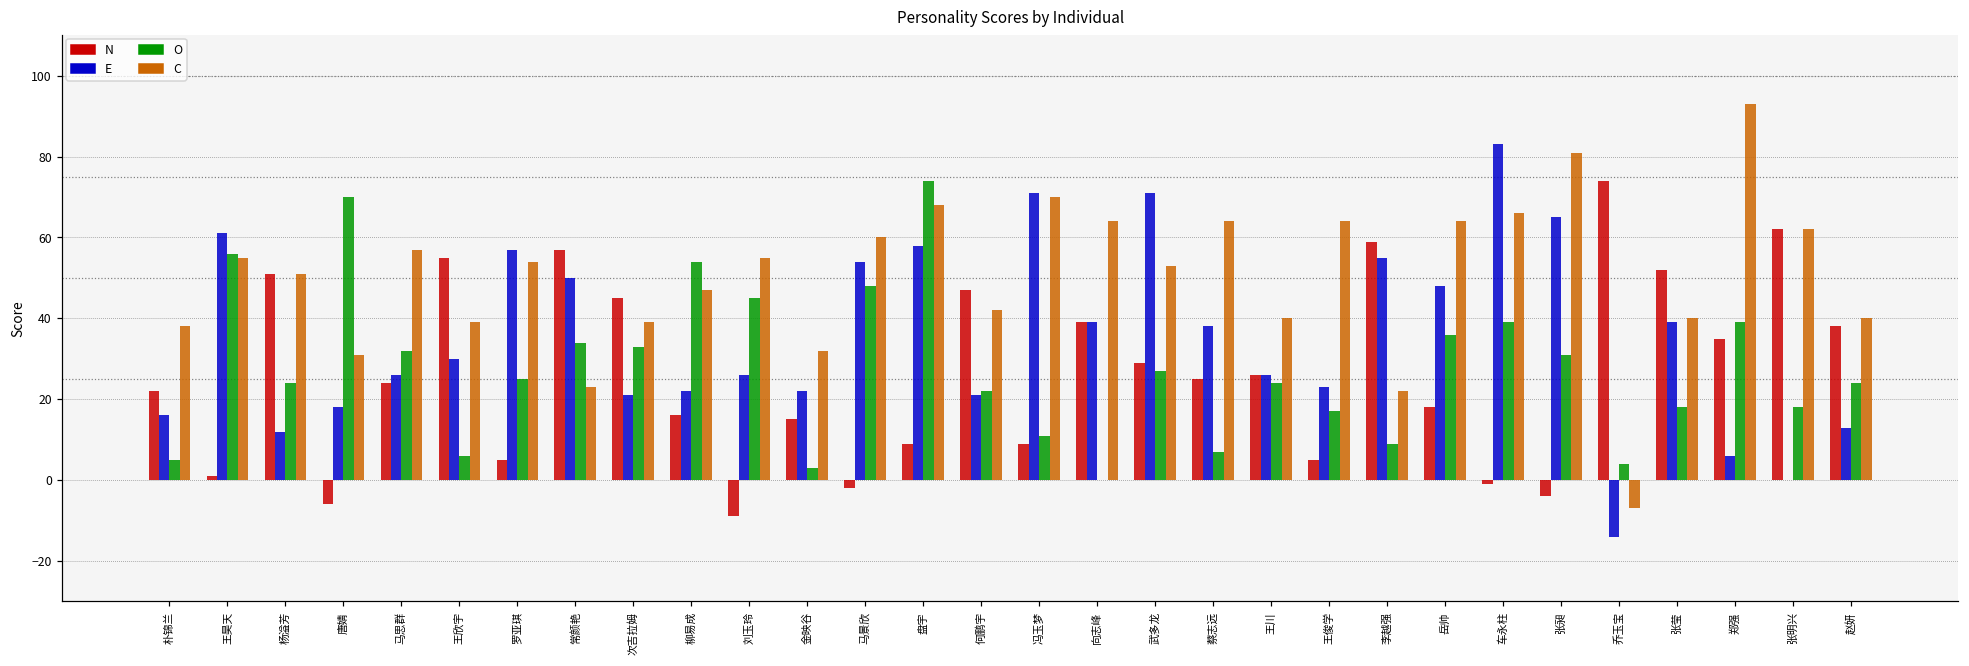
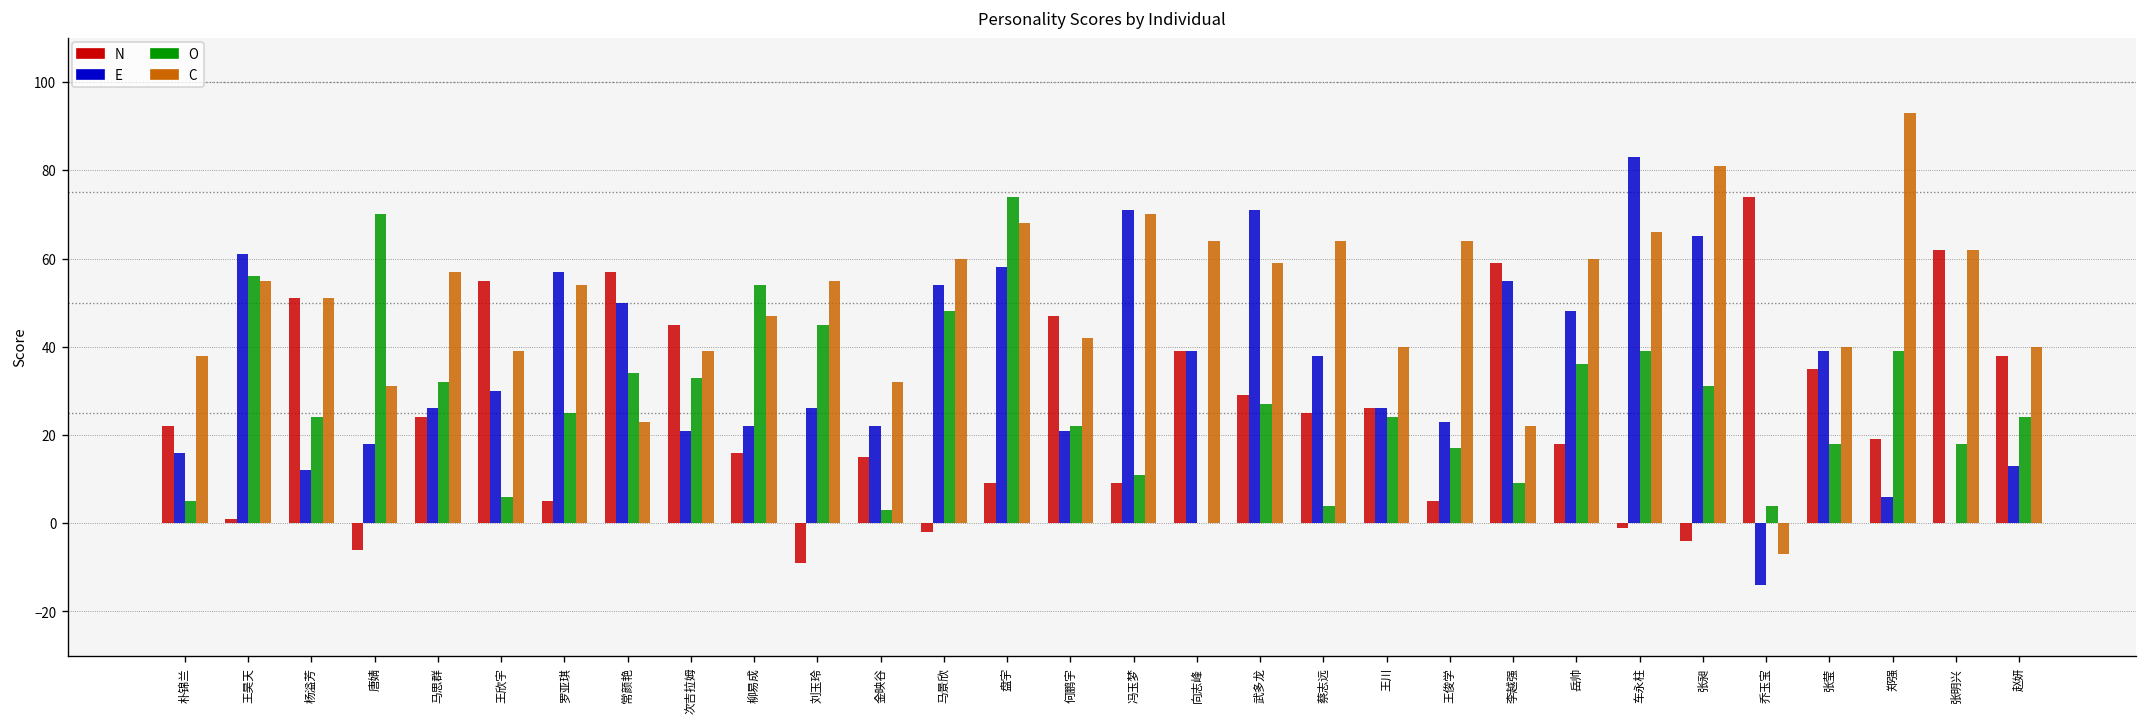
  {
    "N": {
      "朴锦兰": 22,
      "王昊天": 1,
      "杨溢芳": 51,
      "唐婧": -6,
      "马思群": 24,
      "王欣宇": 55,
      "罗亚琪": 5,
      "常颜艳": 57,
      "次吉拉姆": 45,
      "柳易成": 16,
      "刘玉玲": -9,
      "金映谷": 15,
      "马景欣": -2,
      "盘宇": 9,
      "何鹏宇": 47,
      "冯玉梦": 9,
      "向志峰": 39,
      "武多龙": 29,
      "蔡志远": 25,
      "王川": 26,
      "王俊学": 5,
      "李越强": 59,
      "岳帅": 18,
      "车永柱": -1,
      "张昶": -4,
      "乔玉宝": 74,
-     "张莹": 52,
-     "郑强": 35,
+     "张莹": 35,
+     "郑强": 19,
      "张明兴": 62,
      "赵妍": 38
    },
    "E": {
      "朴锦兰": 16,
      "王昊天": 61,
      "杨溢芳": 12,
      "唐婧": 18,
      "马思群": 26,
      "王欣宇": 30,
      "罗亚琪": 57,
      "常颜艳": 50,
      "次吉拉姆": 21,
      "柳易成": 22,
      "刘玉玲": 26,
      "金映谷": 22,
      "马景欣": 54,
      "盘宇": 58,
      "何鹏宇": 21,
      "冯玉梦": 71,
      "向志峰": 39,
      "武多龙": 71,
      "蔡志远": 38,
      "王川": 26,
      "王俊学": 23,
      "李越强": 55,
      "岳帅": 48,
      "车永柱": 83,
      "张昶": 65,
      "乔玉宝": -14,
      "张莹": 39,
      "郑强": 6,
      "张明兴": 0,
      "赵妍": 13
    },
    "O": {
      "朴锦兰": 5,
      "王昊天": 56,
      "杨溢芳": 24,
      "唐婧": 70,
      "马思群": 32,
      "王欣宇": 6,
      "罗亚琪": 25,
      "常颜艳": 34,
      "次吉拉姆": 33,
      "柳易成": 54,
      "刘玉玲": 45,
      "金映谷": 3,
      "马景欣": 48,
      "盘宇": 74,
      "何鹏宇": 22,
      "冯玉梦": 11,
      "向志峰": 0,
      "武多龙": 27,
-     "蔡志远": 7,
+     "蔡志远": 4,
      "王川": 24,
      "王俊学": 17,
      "李越强": 9,
      "岳帅": 36,
      "车永柱": 39,
      "张昶": 31,
      "乔玉宝": 4,
      "张莹": 18,
      "郑强": 39,
      "张明兴": 18,
      "赵妍": 24
    },
    "C": {
      "朴锦兰": 38,
      "王昊天": 55,
      "杨溢芳": 51,
      "唐婧": 31,
      "马思群": 57,
      "王欣宇": 39,
      "罗亚琪": 54,
      "常颜艳": 23,
      "次吉拉姆": 39,
      "柳易成": 47,
      "刘玉玲": 55,
      "金映谷": 32,
      "马景欣": 60,
      "盘宇": 68,
      "何鹏宇": 42,
      "冯玉梦": 70,
      "向志峰": 64,
-     "武多龙": 53,
+     "武多龙": 59,
      "蔡志远": 64,
      "王川": 40,
      "王俊学": 64,
      "李越强": 22,
-     "岳帅": 64,
+     "岳帅": 60,
      "车永柱": 66,
      "张昶": 81,
      "乔玉宝": -7,
      "张莹": 40,
      "郑强": 93,
      "张明兴": 62,
      "赵妍": 40
    }
  }
